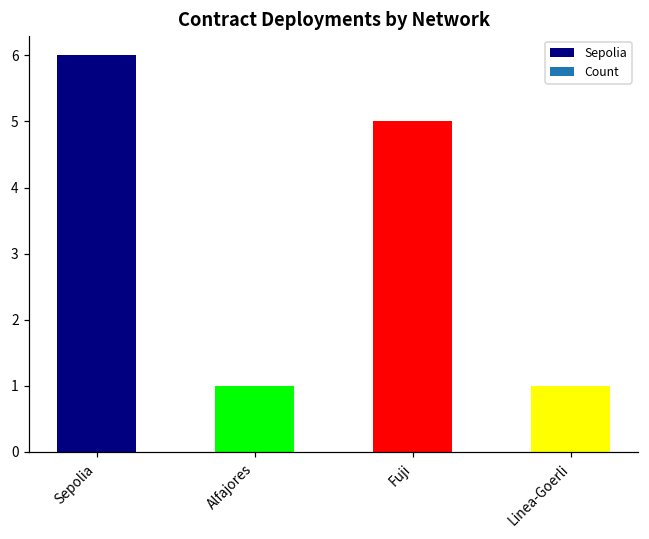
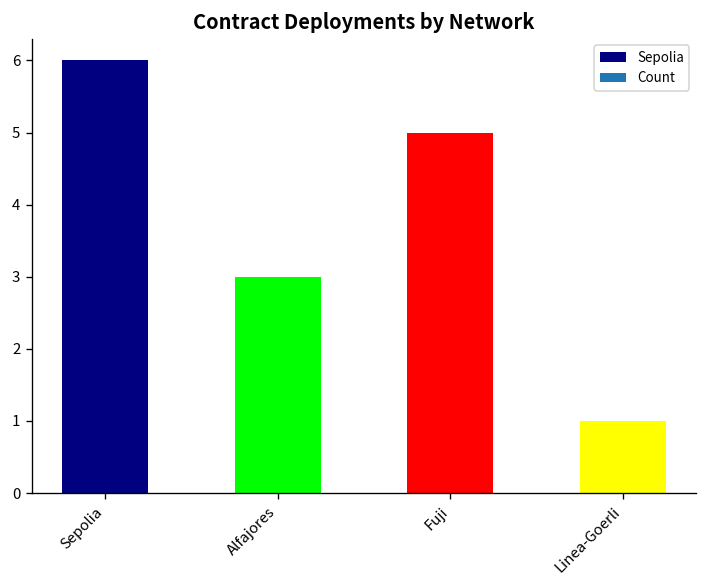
  {
    "Sepolia": 6,
-   "Alfajores": 1,
+   "Alfajores": 3,
    "Fuji": 5,
    "Linea-Goerli": 1
  }
